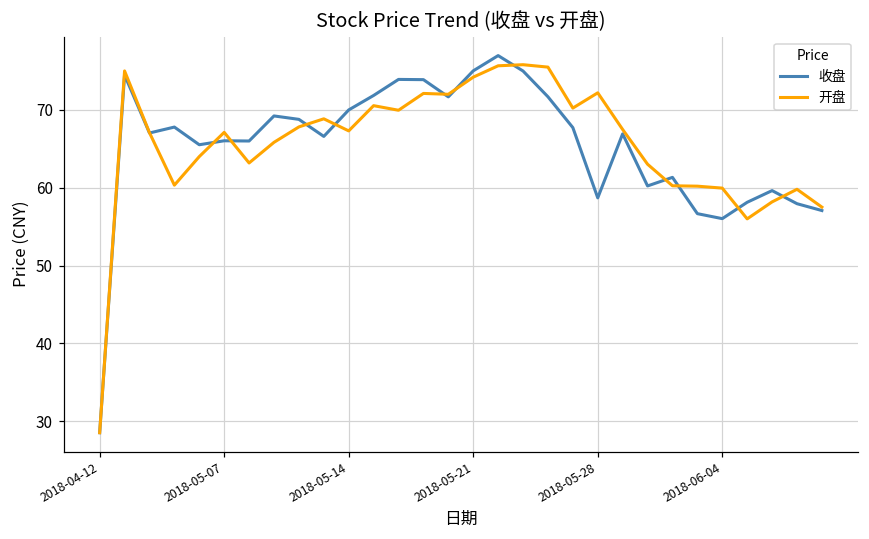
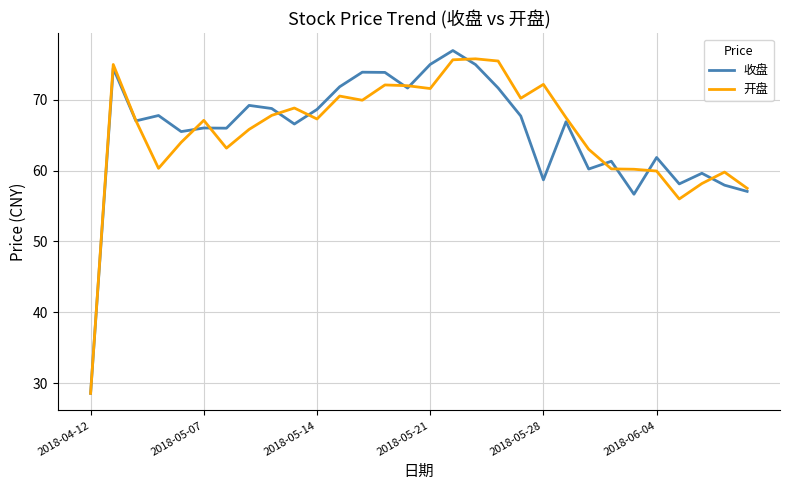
  {
    "收盘": {
      "2018-05-07": 66,
-     "2018-05-14": 70,
+     "2018-05-14": 69,
      "2018-05-21": 75,
      "2018-05-28": 59,
-     "2018-06-04": 56
+     "2018-06-04": 62
    },
    "开盘": {
      "2018-05-07": 67,
      "2018-05-14": 67,
-     "2018-05-21": 74,
+     "2018-05-21": 72,
      "2018-05-28": 72,
      "2018-06-04": 60
    }
  }
